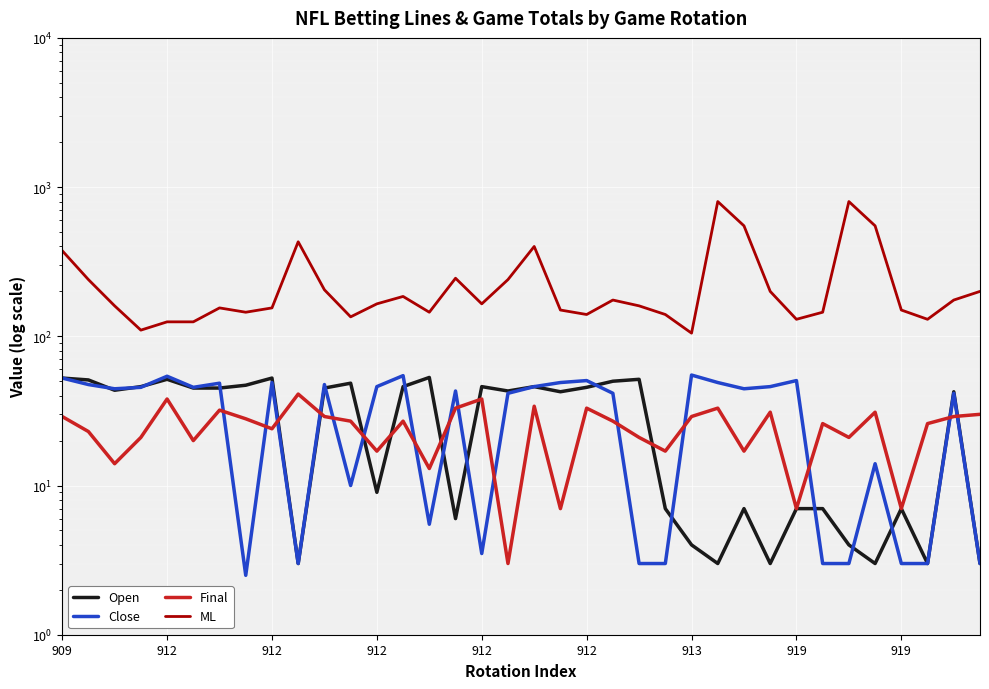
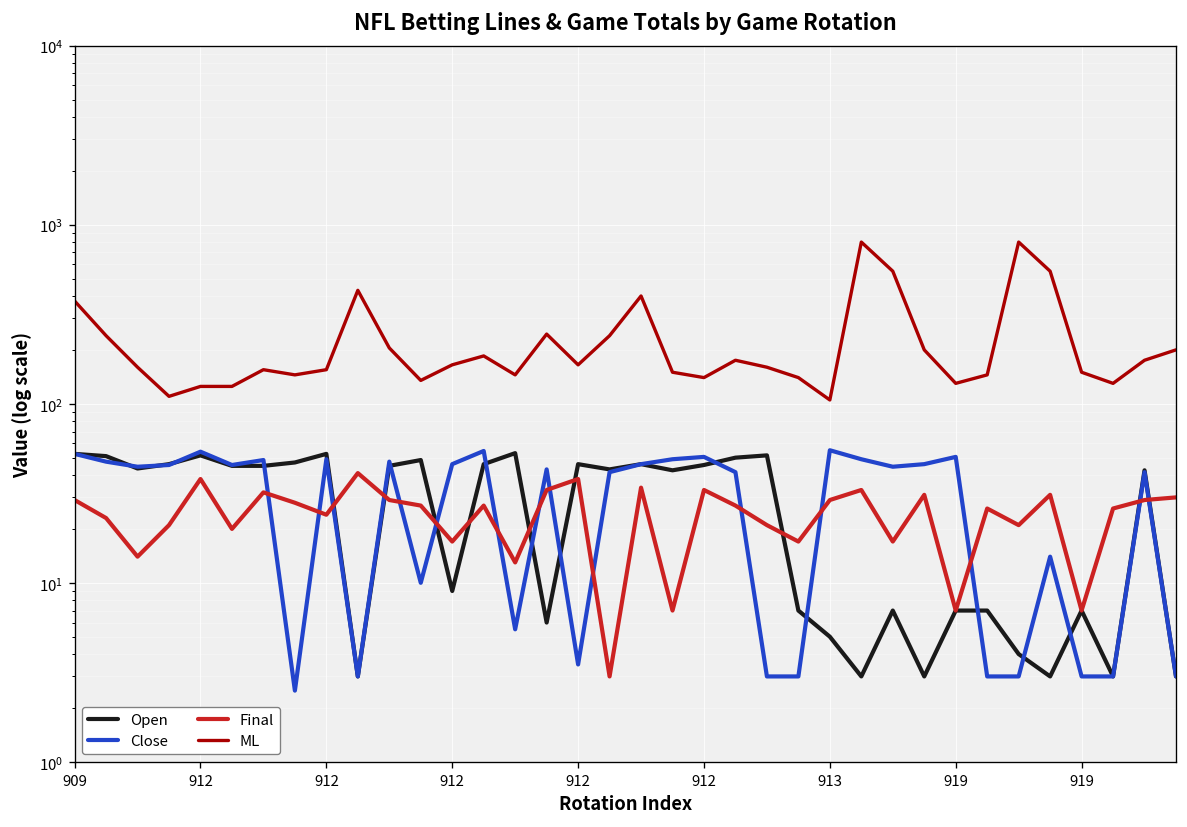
  {
    "Open": {
-     "913": 4
+     "913": 5
    },
    "Close": {
      "913": 55
    }
  }
